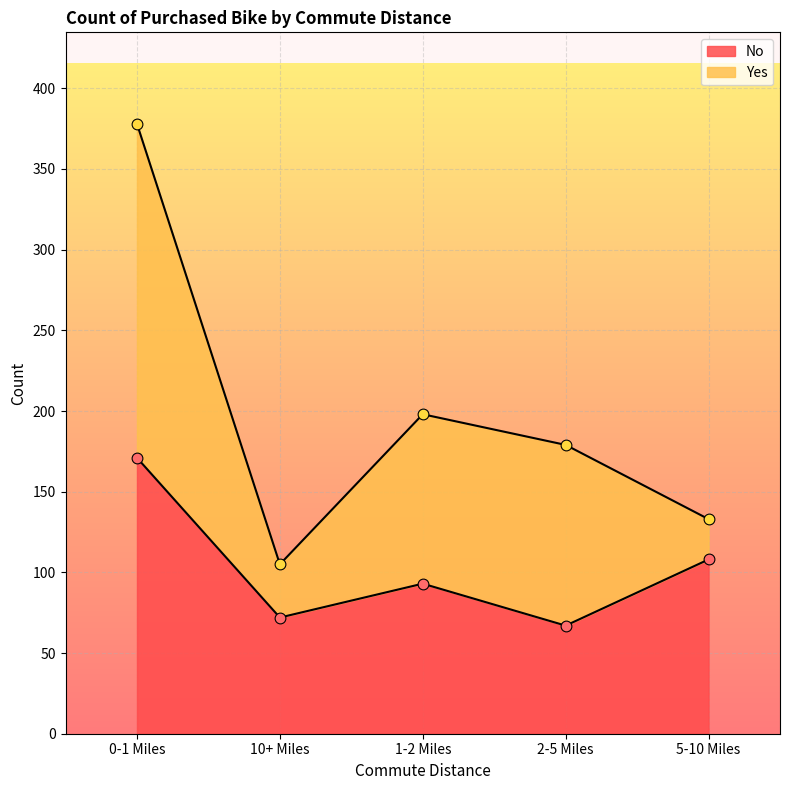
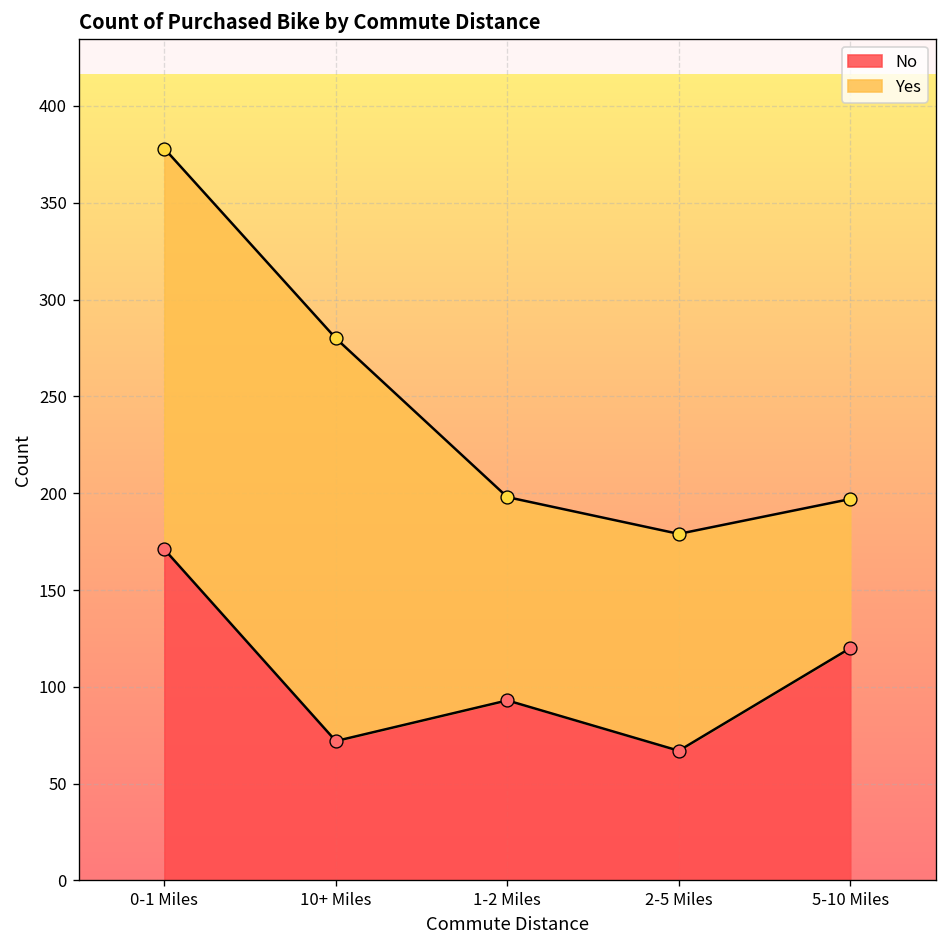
  {
    "No": {
      "0-1 Miles": 171,
      "10+ Miles": 72,
      "1-2 Miles": 93,
      "2-5 Miles": 67,
-     "5-10 Miles": 108
+     "5-10 Miles": 120
    },
    "Yes": {
      "0-1 Miles": 207,
-     "10+ Miles": 33,
+     "10+ Miles": 208,
      "1-2 Miles": 105,
      "2-5 Miles": 112,
-     "5-10 Miles": 25
+     "5-10 Miles": 77
    }
  }
